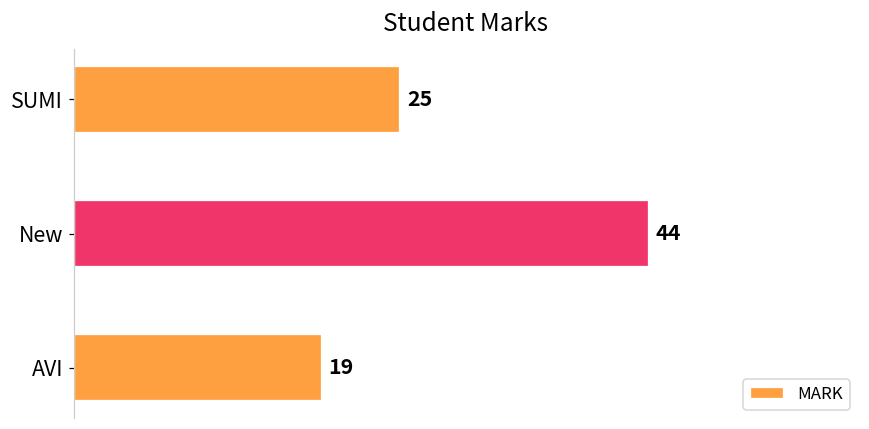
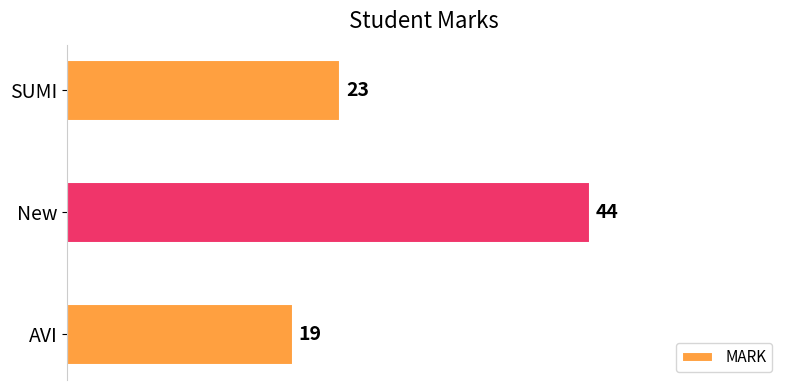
  {
-   "SUMI": 25,
+   "SUMI": 23,
    "New": 44,
    "AVI": 19
  }
